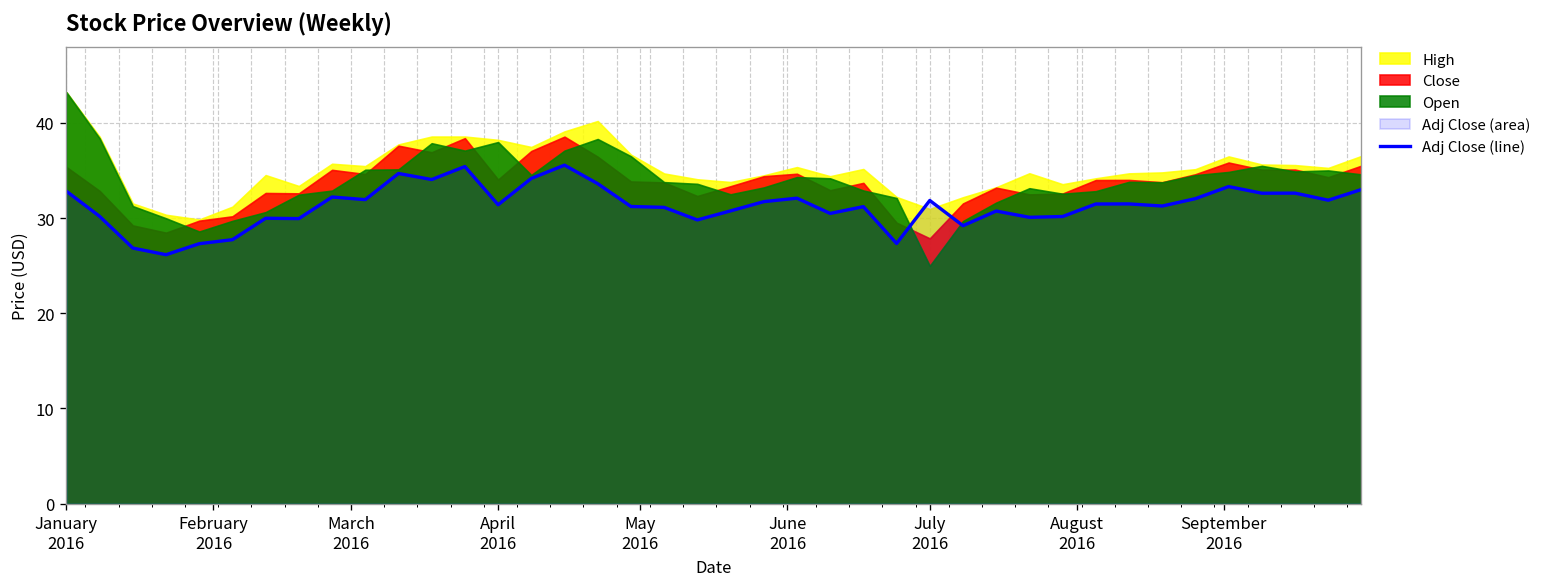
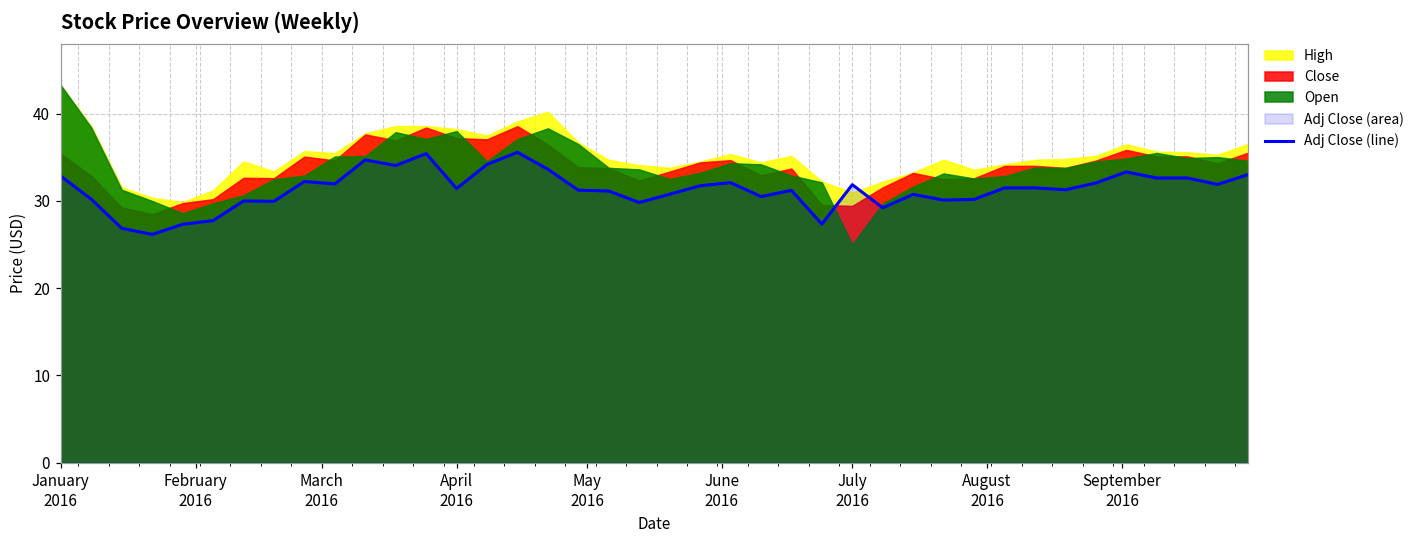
  {
    "High": {
      "July 2016": 31
    },
    "Close": {
      "January 2016": 35,
-     "April 2016": 34,
-     "July 2016": 28
+     "April 2016": 37,
+     "July 2016": 29
    },
    "Open": {
      "July 2016": 25
    },
    "Adj Close (area)": {
      "January 2016": 33,
      "April 2016": 31,
      "July 2016": 32
    }
  }
